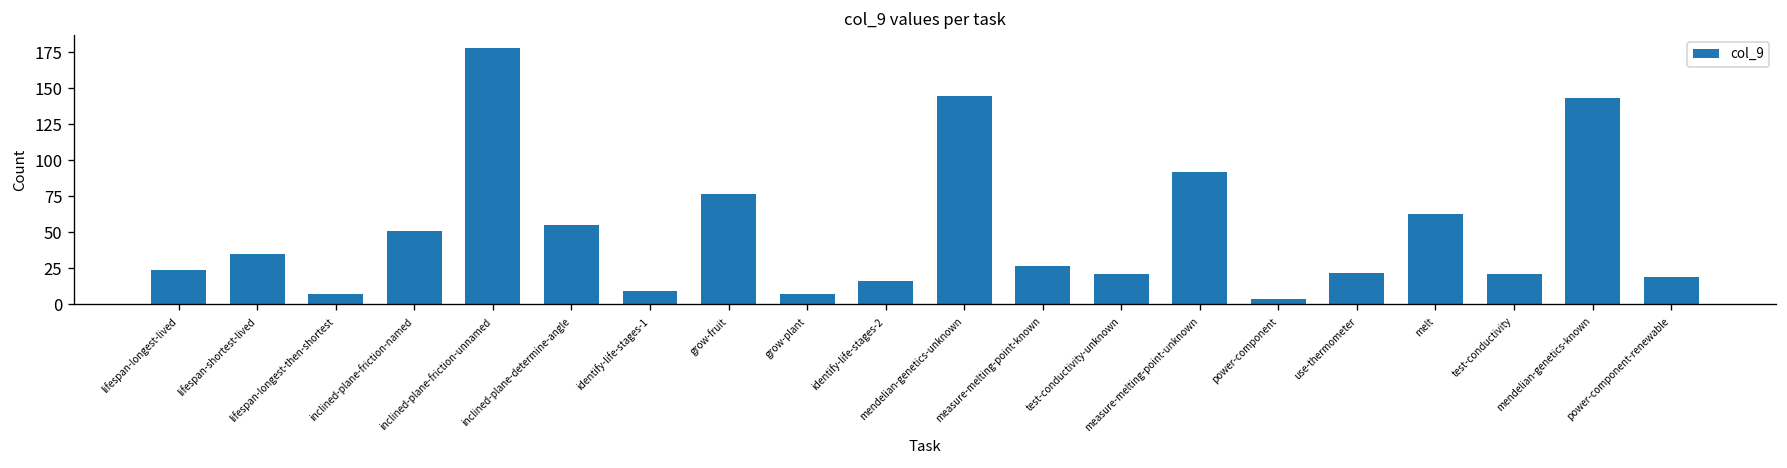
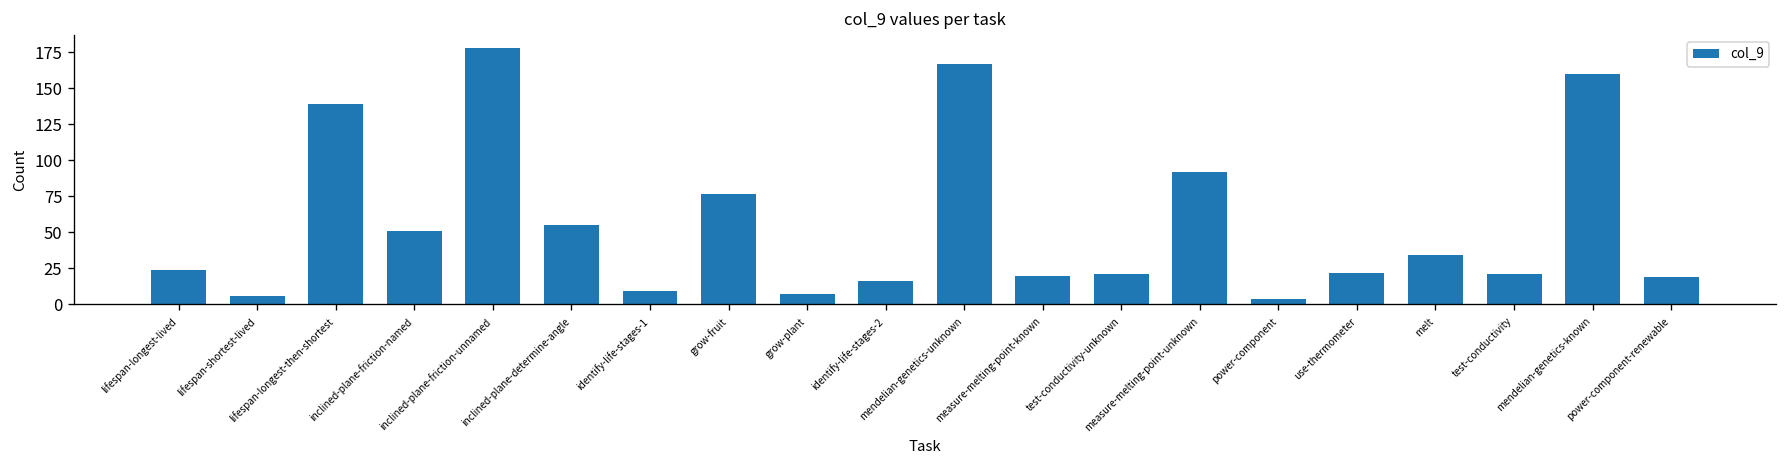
  {
    "lifespan-longest-lived": 24,
-   "lifespan-shortest-lived": 35,
-   "lifespan-longest-then-shortest": 7,
+   "lifespan-shortest-lived": 6,
+   "lifespan-longest-then-shortest": 139,
    "inclined-plane-friction-named": 51,
    "inclined-plane-friction-unnamed": 178,
    "inclined-plane-determine-angle": 55,
    "identify-life-stages-1": 9,
    "grow-fruit": 77,
    "grow-plant": 7,
    "identify-life-stages-2": 16,
-   "mendelian-genetics-unknown": 145,
-   "measure-melting-point-known": 27,
+   "mendelian-genetics-unknown": 167,
+   "measure-melting-point-known": 20,
    "test-conductivity-unknown": 21,
    "measure-melting-point-unknown": 92,
    "power-component": 4,
    "use-thermometer": 22,
-   "melt": 63,
+   "melt": 34,
    "test-conductivity": 21,
-   "mendelian-genetics-known": 143,
+   "mendelian-genetics-known": 160,
    "power-component-renewable": 19
  }
